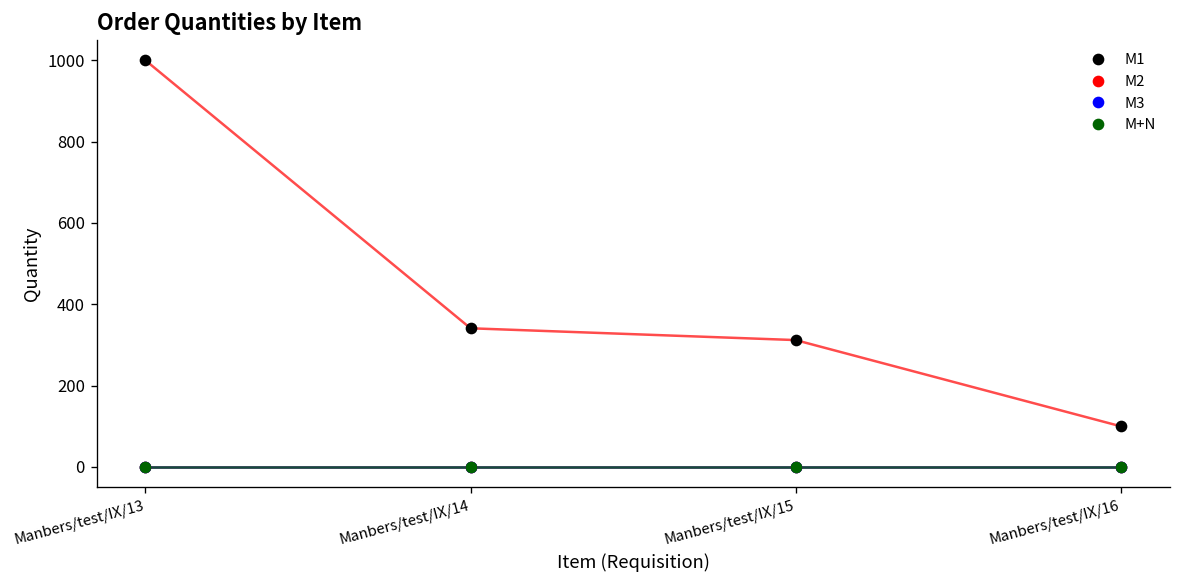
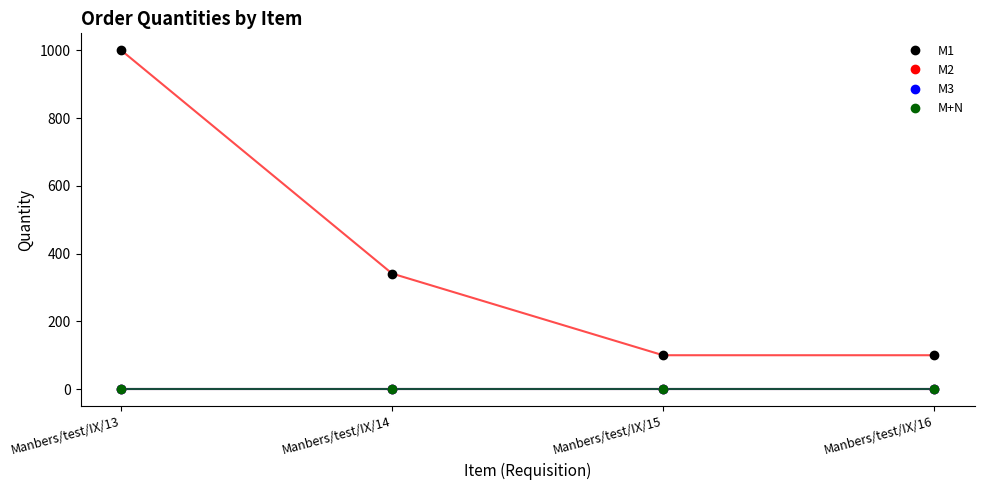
  {
    "M1": {
      "Manbers/test/IX/13": 1000,
      "Manbers/test/IX/14": 340,
-     "Manbers/test/IX/15": 310,
+     "Manbers/test/IX/15": 100,
      "Manbers/test/IX/16": 100
    },
    "M+N": {
      "Manbers/test/IX/13": 0,
      "Manbers/test/IX/14": 0,
      "Manbers/test/IX/15": 0,
      "Manbers/test/IX/16": 0
    }
  }
